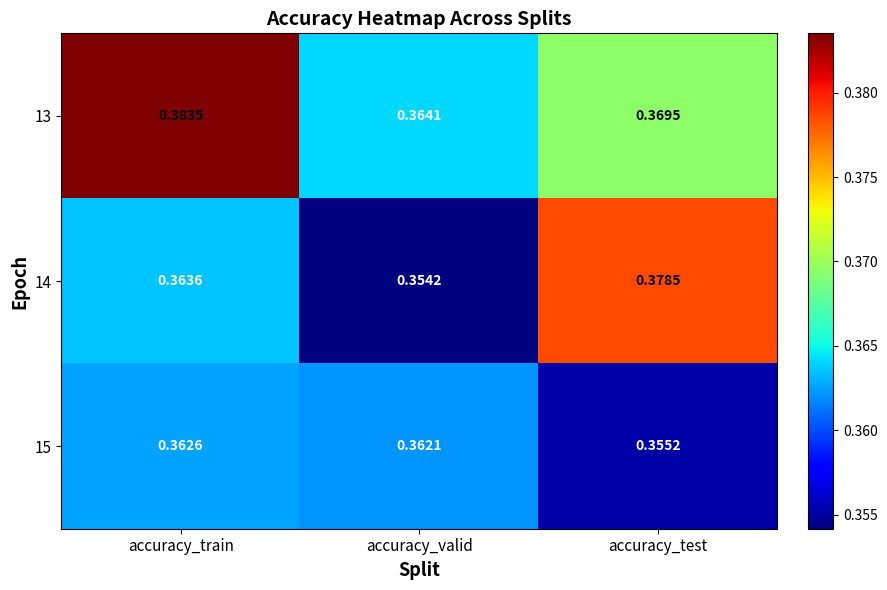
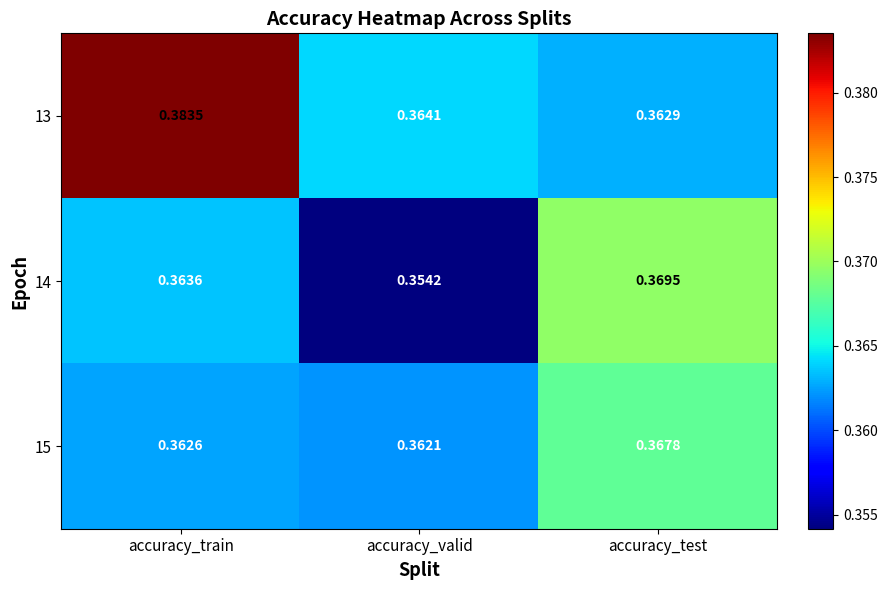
  {
    "13": {
      "accuracy_train": 0.3835,
      "accuracy_valid": 0.3641,
-     "accuracy_test": 0.3695
+     "accuracy_test": 0.3629
    },
    "14": {
      "accuracy_train": 0.3636,
      "accuracy_valid": 0.3542,
-     "accuracy_test": 0.3785
+     "accuracy_test": 0.3695
    },
    "15": {
      "accuracy_train": 0.3626,
      "accuracy_valid": 0.3621,
-     "accuracy_test": 0.3552
+     "accuracy_test": 0.3678
    }
  }
